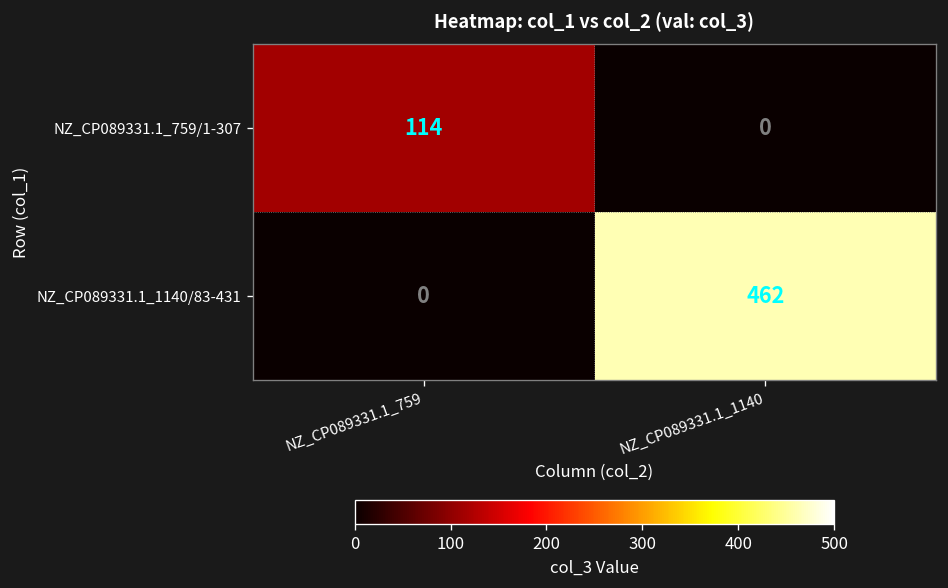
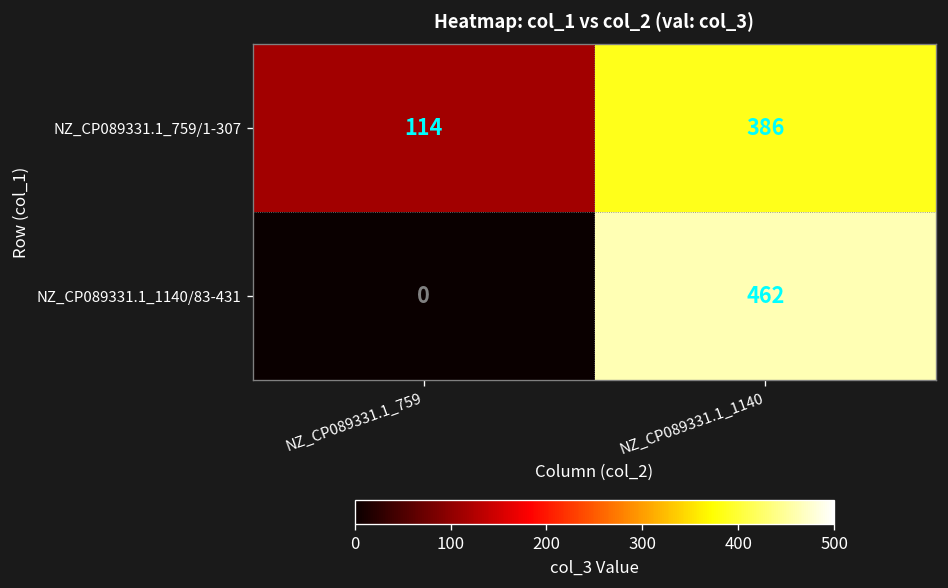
  {
    "NZ_CP089331.1_759/1-307": {
      "NZ_CP089331.1_759": 114,
-     "NZ_CP089331.1_1140": 0
+     "NZ_CP089331.1_1140": 386
    },
    "NZ_CP089331.1_1140/83-431": {
      "NZ_CP089331.1_759": 0,
      "NZ_CP089331.1_1140": 462
    }
  }
